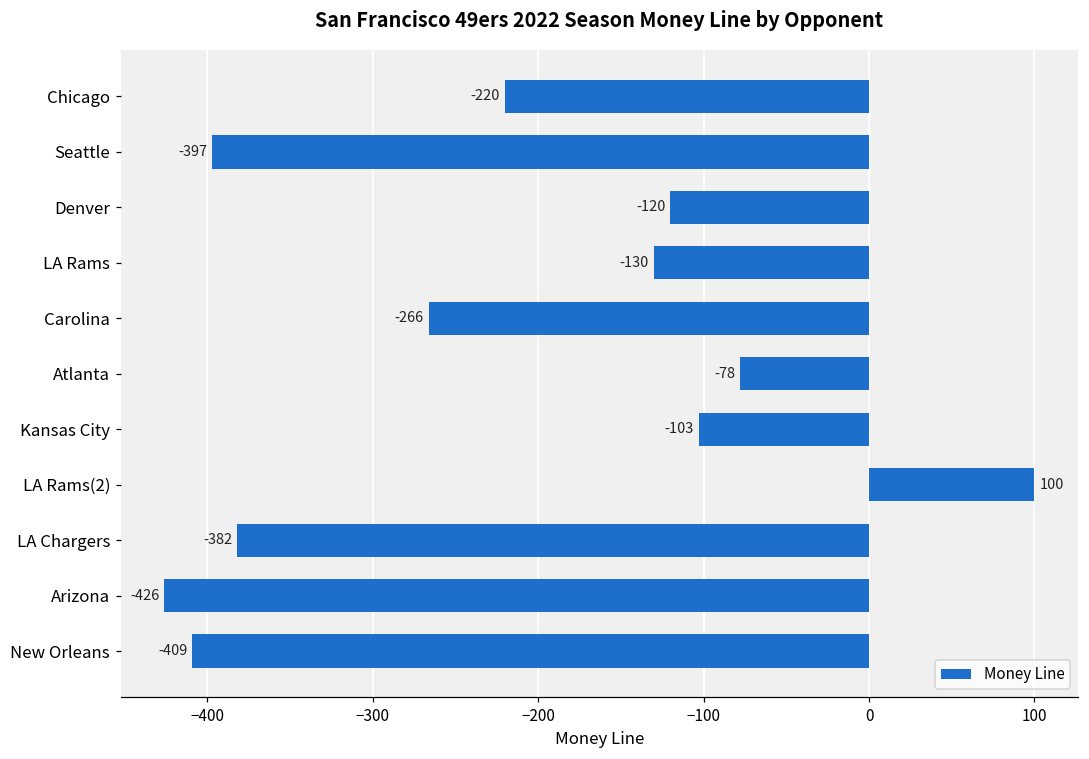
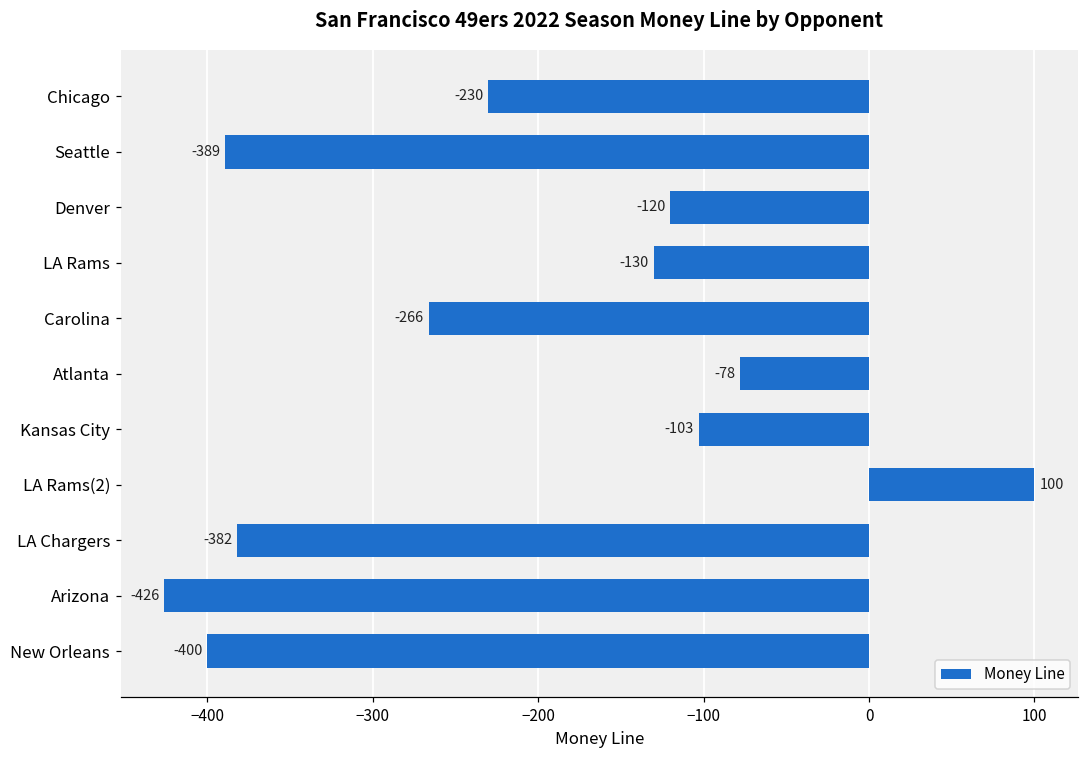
  {
-   "Chicago": -220,
-   "Seattle": -397,
+   "Chicago": -230,
+   "Seattle": -389,
    "Denver": -120,
    "LA Rams": -130,
    "Carolina": -266,
    "Atlanta": -78,
    "Kansas City": -103,
    "LA Rams(2)": 100,
    "LA Chargers": -382,
    "Arizona": -426,
-   "New Orleans": -409
+   "New Orleans": -400
  }
